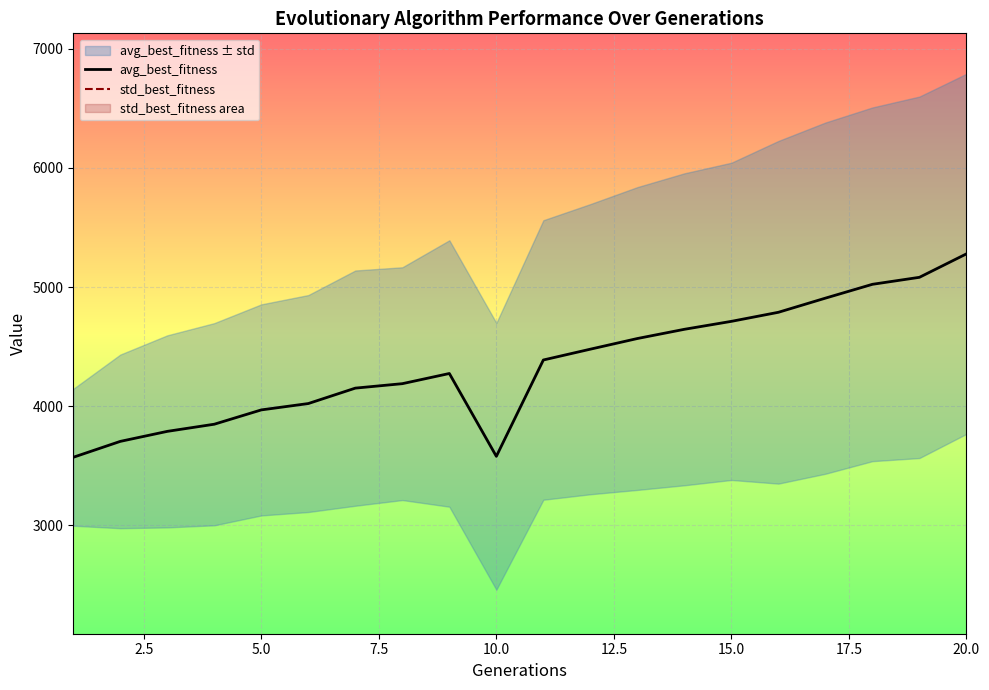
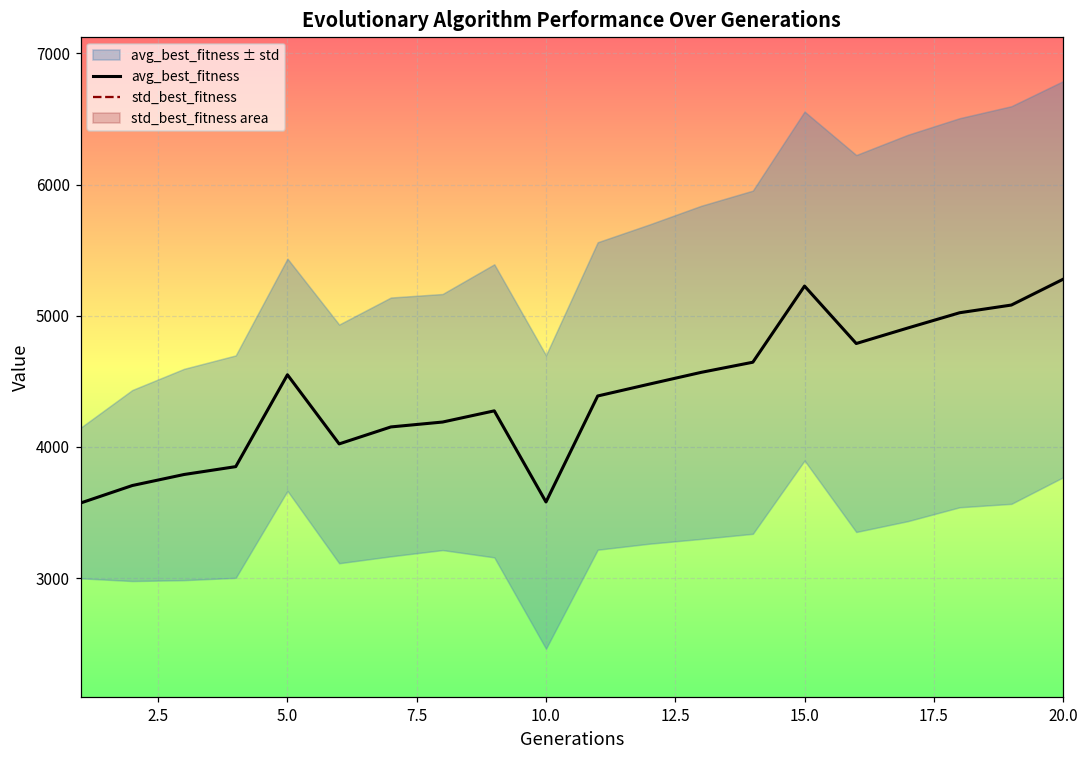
  {
    "avg_best_fitness": {
-     "5.0": 3970,
+     "5.0": 4550,
      "10.0": 3580,
-     "15.0": 4710,
+     "15.0": 5230,
      "20.0": 5280
    }
  }
